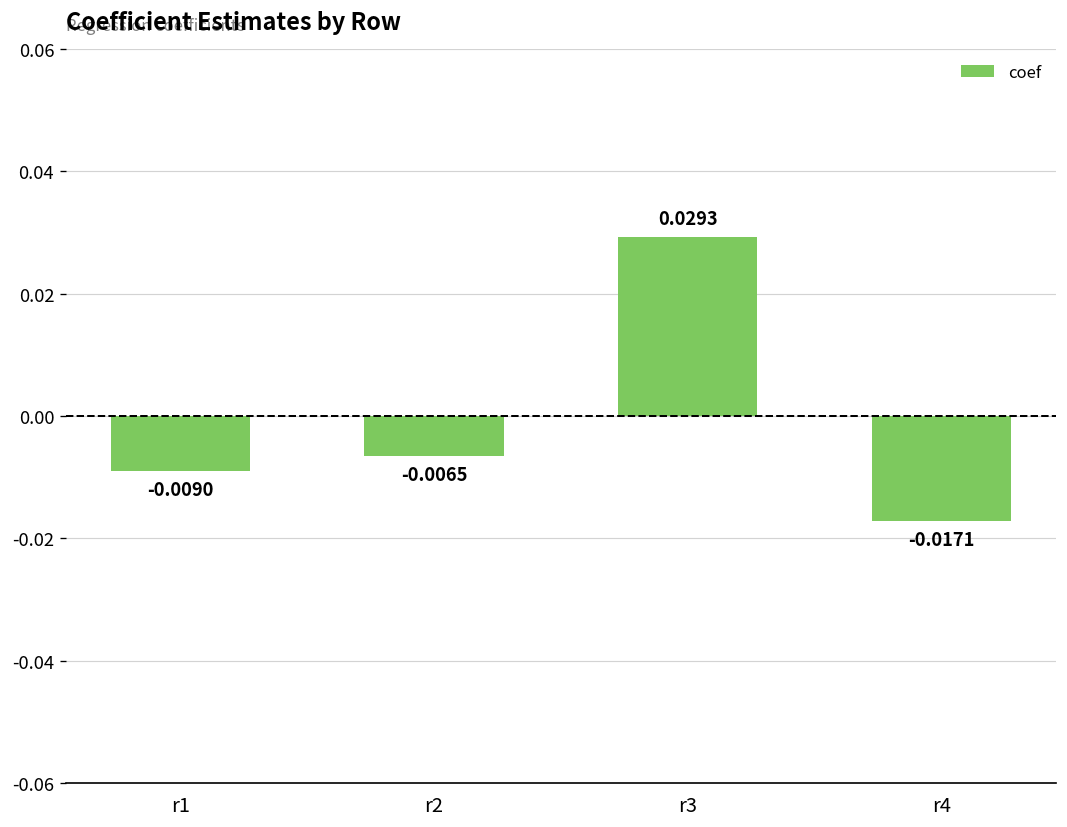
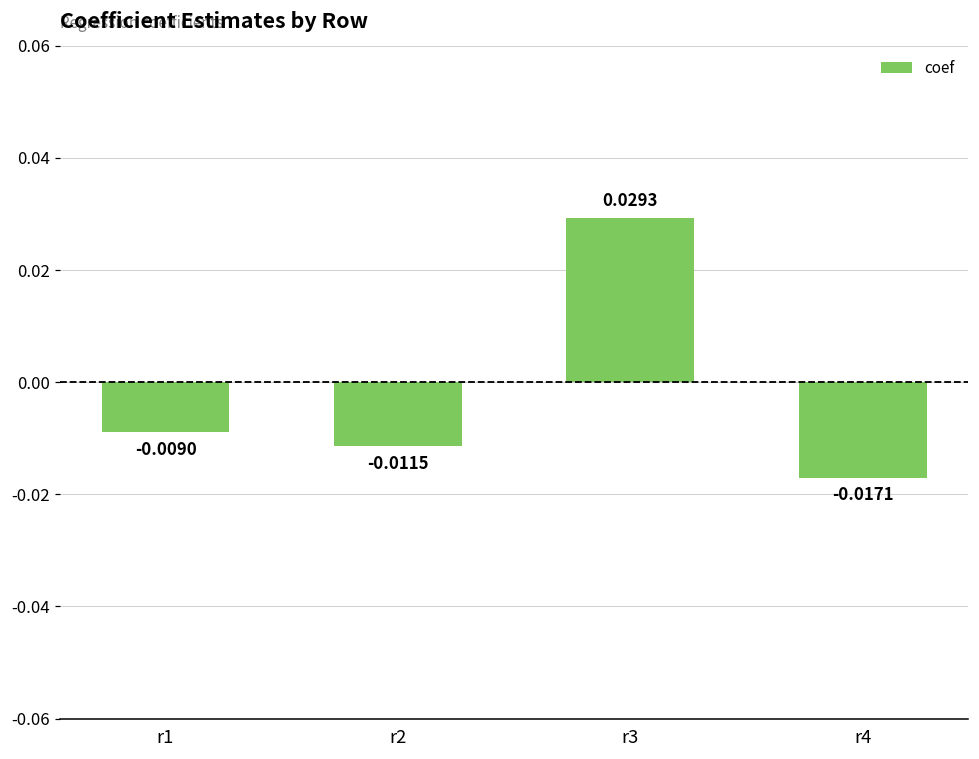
  {
    "r1": -0.0090,
-   "r2": -0.0065,
+   "r2": -0.0115,
    "r3": 0.0293,
    "r4": -0.0171
  }
